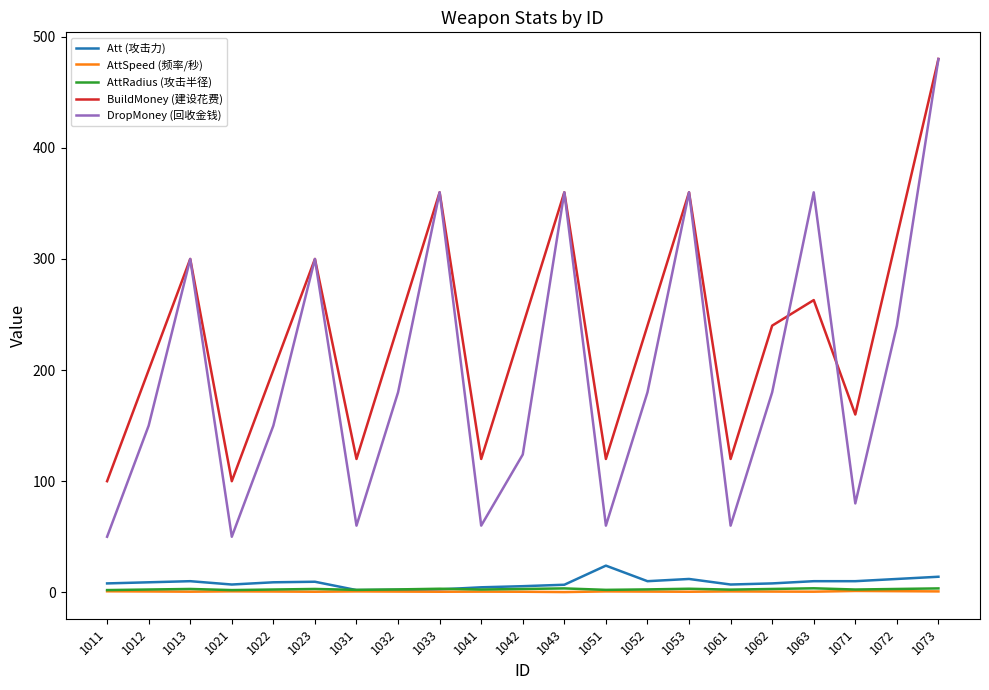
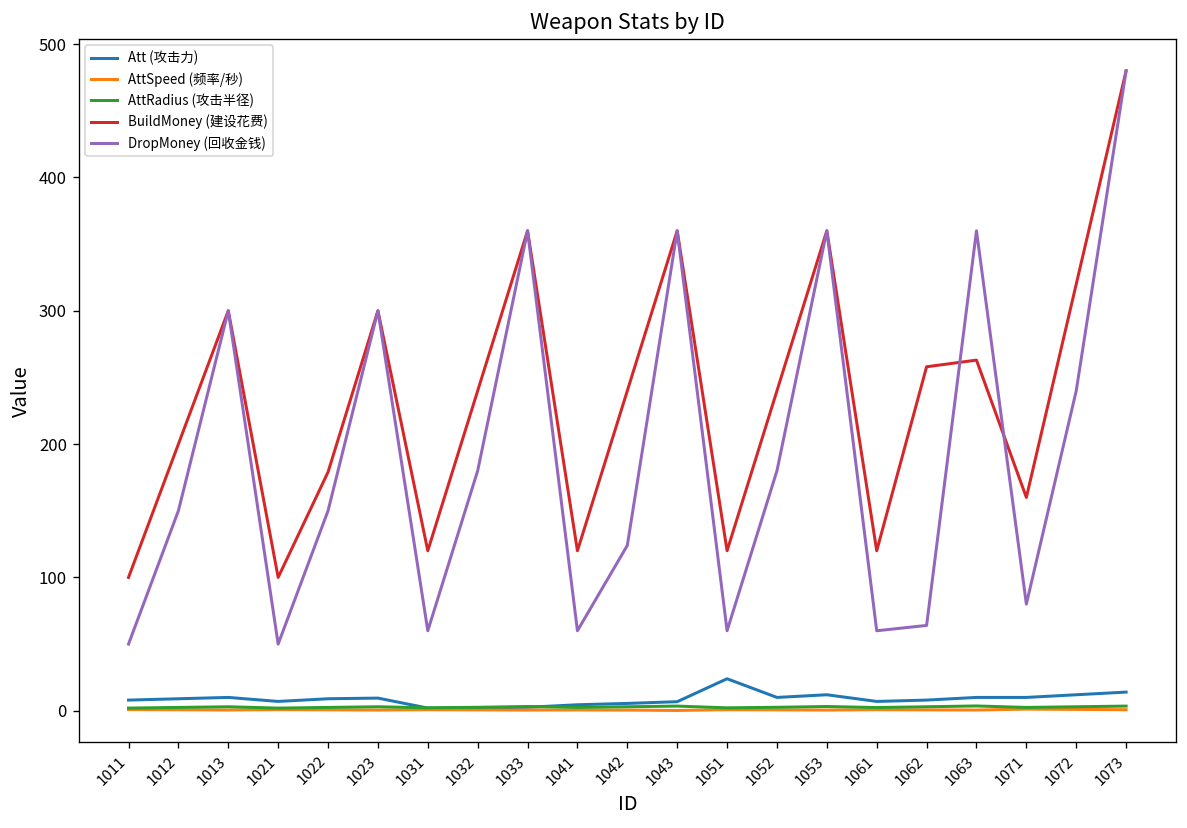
  {
    "Att (攻击力)": {
      "1011": 8,
      "1012": 9,
      "1013": 10,
      "1021": 7,
      "1022": 9,
      "1023": 10,
      "1042": 6,
      "1043": 7,
      "1051": 24,
      "1052": 10,
      "1053": 12,
      "1061": 7,
      "1062": 8,
      "1063": 10,
      "1071": 10,
      "1072": 12,
      "1073": 14
    },
    "AttSpeed (频率/秒)": {
      "1013": 1,
      "1023": 1,
      "1042": 1,
      "1043": 0,
      "1053": 1,
      "1062": 1,
      "1063": 1,
      "1073": 1
    },
    "AttRadius (攻击半径)": {
      "1013": 3,
      "1023": 3,
      "1042": 3,
      "1043": 4,
      "1053": 3,
      "1062": 3,
      "1063": 4,
      "1073": 4
    },
    "BuildMoney (建设花费)": {
      "1011": 100,
      "1012": 200,
      "1021": 100,
-     "1022": 200,
+     "1022": 179,
      "1031": 120,
      "1032": 240,
      "1041": 120,
      "1042": 240,
      "1051": 120,
      "1052": 240,
      "1061": 120,
-     "1062": 240,
+     "1062": 258,
      "1063": 263,
      "1071": 160,
      "1072": 320
    },
    "DropMoney (回收金钱)": {
      "1011": 50,
      "1012": 150,
      "1021": 50,
      "1022": 150,
      "1031": 60,
      "1032": 180,
      "1041": 60,
      "1042": 124,
      "1051": 60,
      "1052": 180,
      "1061": 60,
-     "1062": 180,
+     "1062": 64,
      "1063": 360,
      "1071": 80,
      "1072": 240
    }
  }
